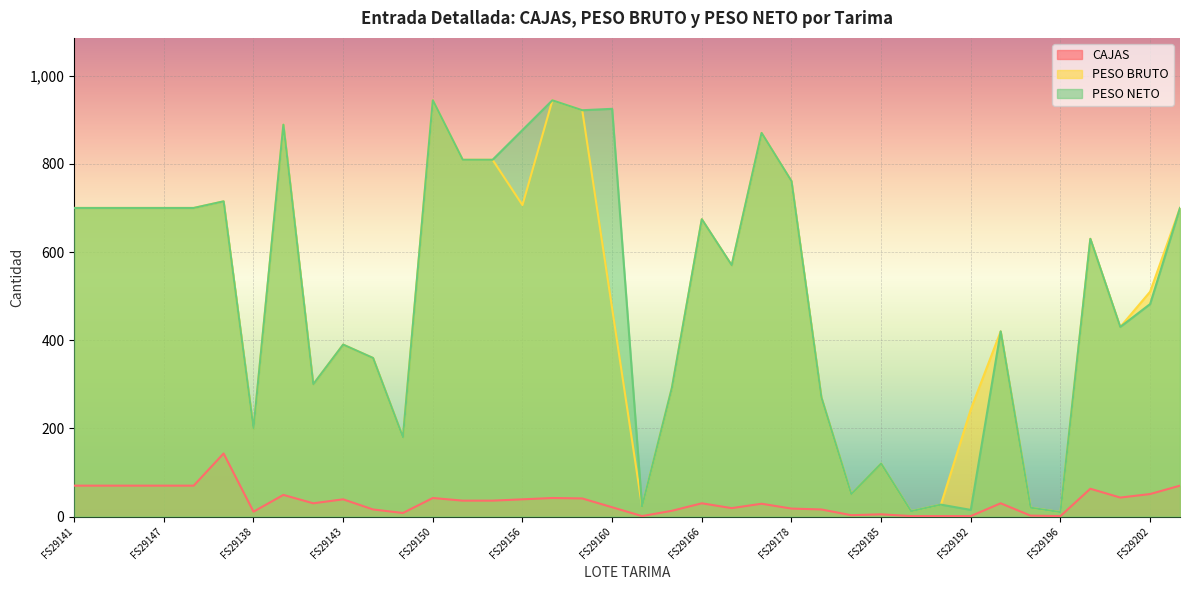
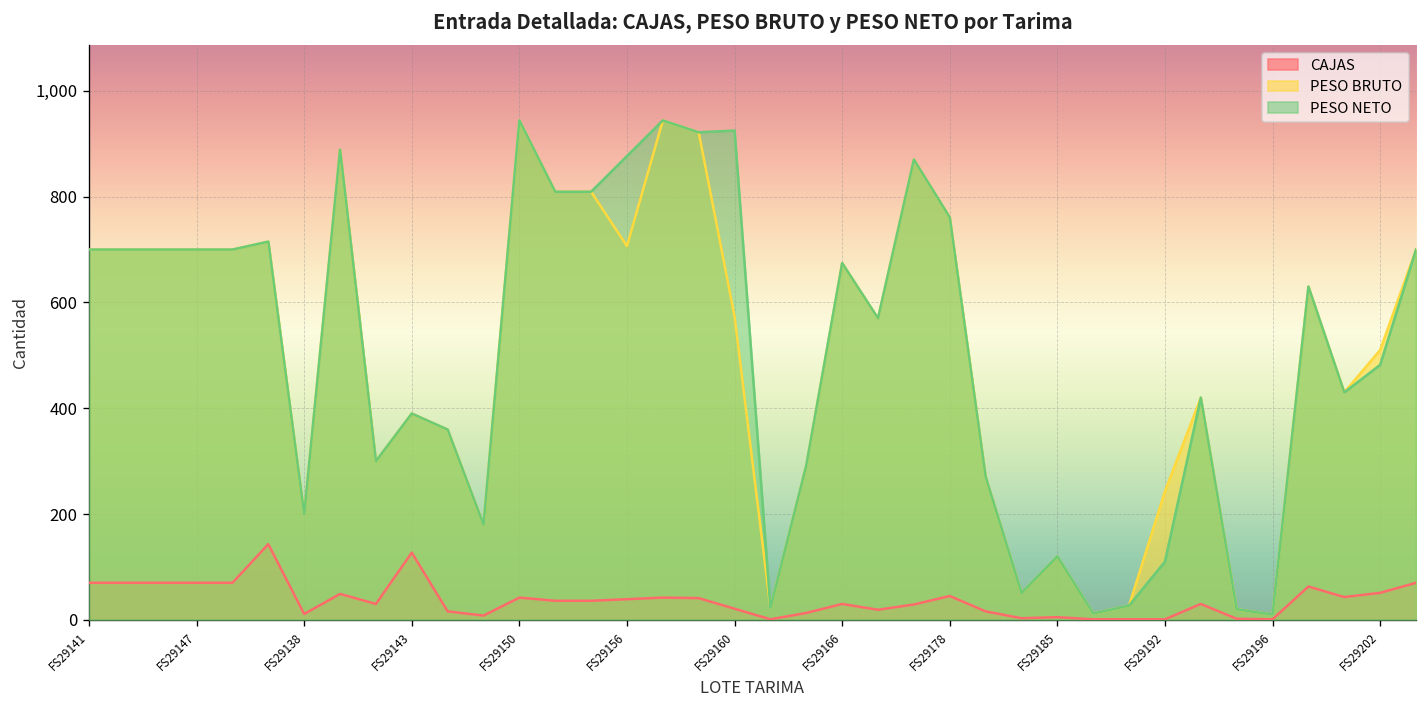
  {
    "CAJAS": {
      "FS29141": 70,
      "FS29147": 70,
      "FS29138": 10,
-     "FS29143": 40,
+     "FS29143": 130,
      "FS29150": 40,
      "FS29156": 40,
      "FS29160": 20,
      "FS29166": 30,
-     "FS29178": 20,
+     "FS29178": 50,
      "FS29185": 10,
      "FS29192": 0,
      "FS29196": 0,
      "FS29202": 50
    },
    "PESO BRUTO": {
      "FS29156": 710,
-     "FS29160": 470,
+     "FS29160": 570,
      "FS29192": 240,
      "FS29202": 510
    },
    "PESO NETO": {
      "FS29156": 880,
      "FS29160": 920,
-     "FS29192": 20,
+     "FS29192": 110,
      "FS29202": 480
    }
  }
